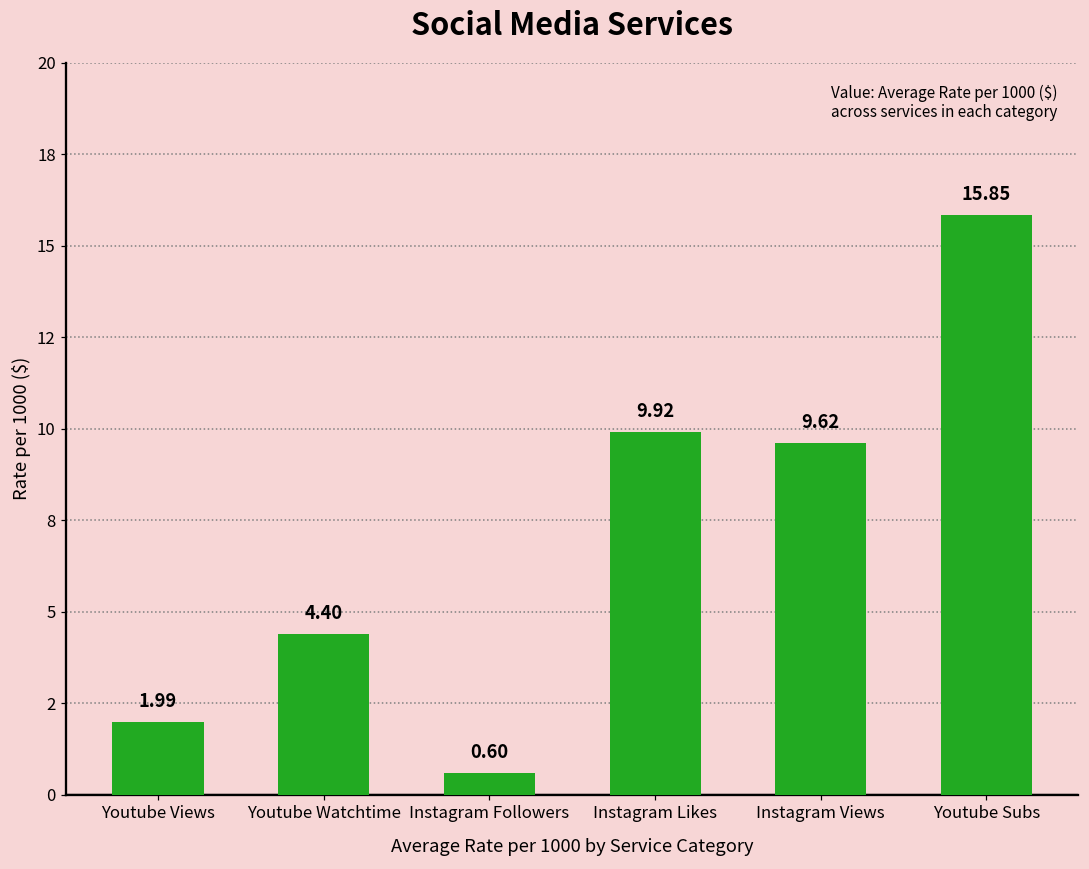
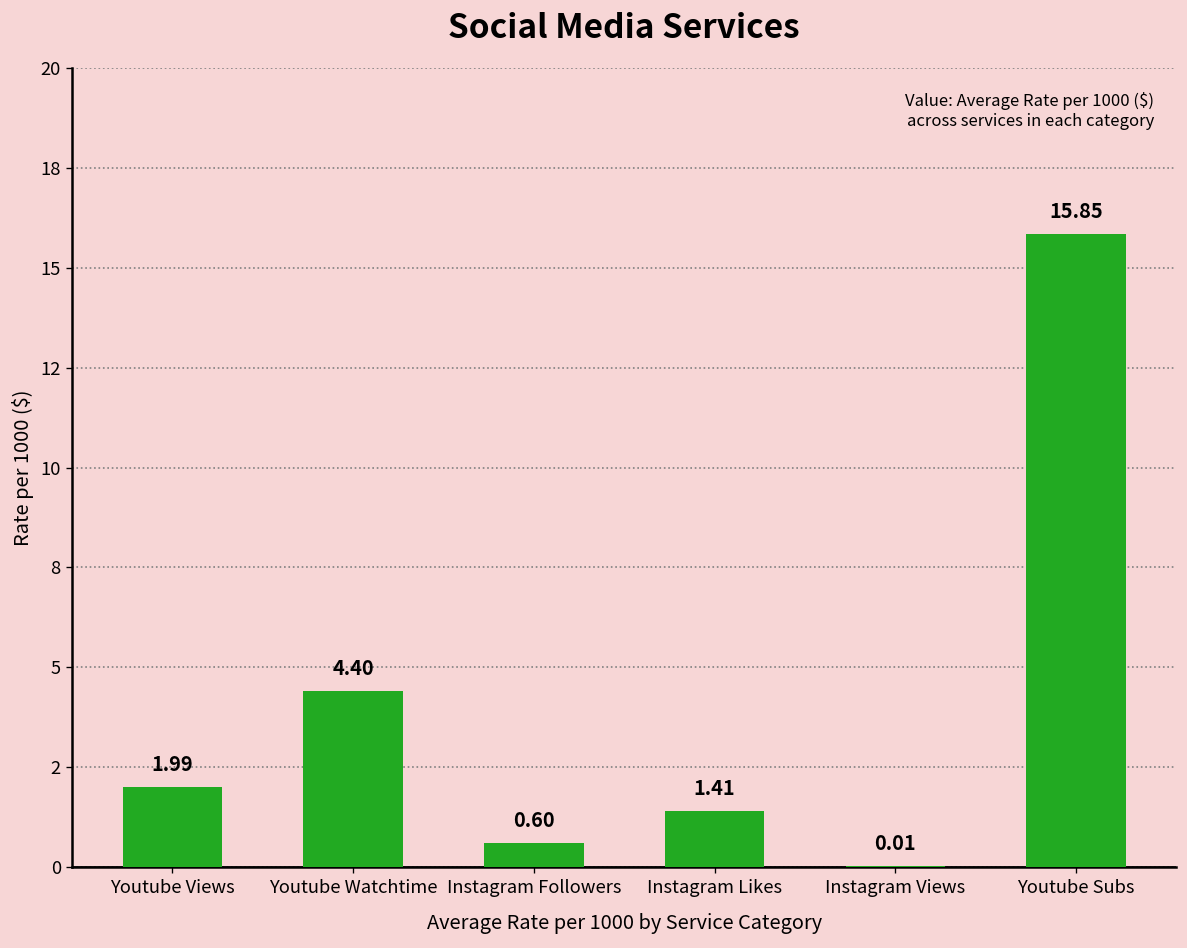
  {
    "Youtube Views": 1.99,
    "Youtube Watchtime": 4.40,
    "Instagram Followers": 0.60,
-   "Instagram Likes": 9.92,
-   "Instagram Views": 9.62,
+   "Instagram Likes": 1.41,
+   "Instagram Views": 0.01,
    "Youtube Subs": 15.85
  }
